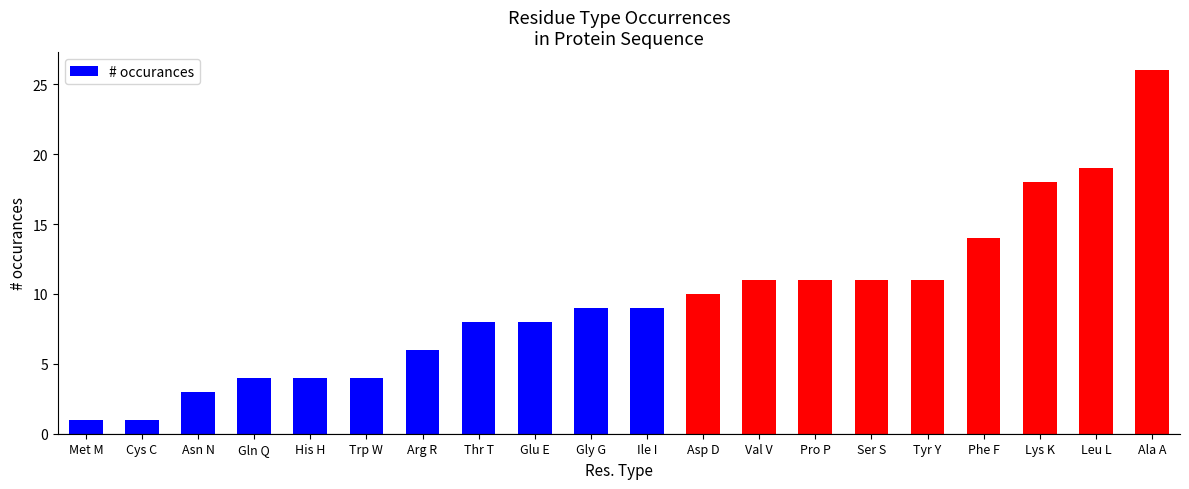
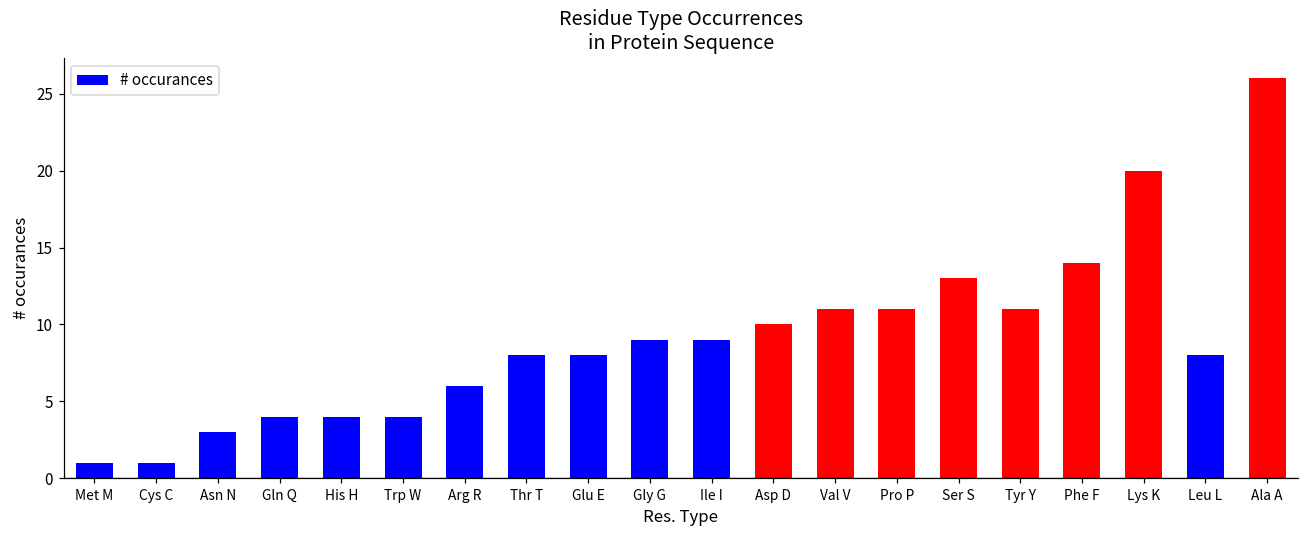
  {
    "Met M": 1,
    "Cys C": 1,
    "Asn N": 3,
    "Gln Q": 4,
    "His H": 4,
    "Trp W": 4,
    "Arg R": 6,
    "Thr T": 8,
    "Glu E": 8,
    "Gly G": 9,
    "Ile I": 9,
    "Asp D": 10,
    "Val V": 11,
    "Pro P": 11,
-   "Ser S": 11,
+   "Ser S": 13,
    "Tyr Y": 11,
    "Phe F": 14,
-   "Lys K": 18,
-   "Leu L": 19,
+   "Lys K": 20,
+   "Leu L": 8,
    "Ala A": 26
  }
